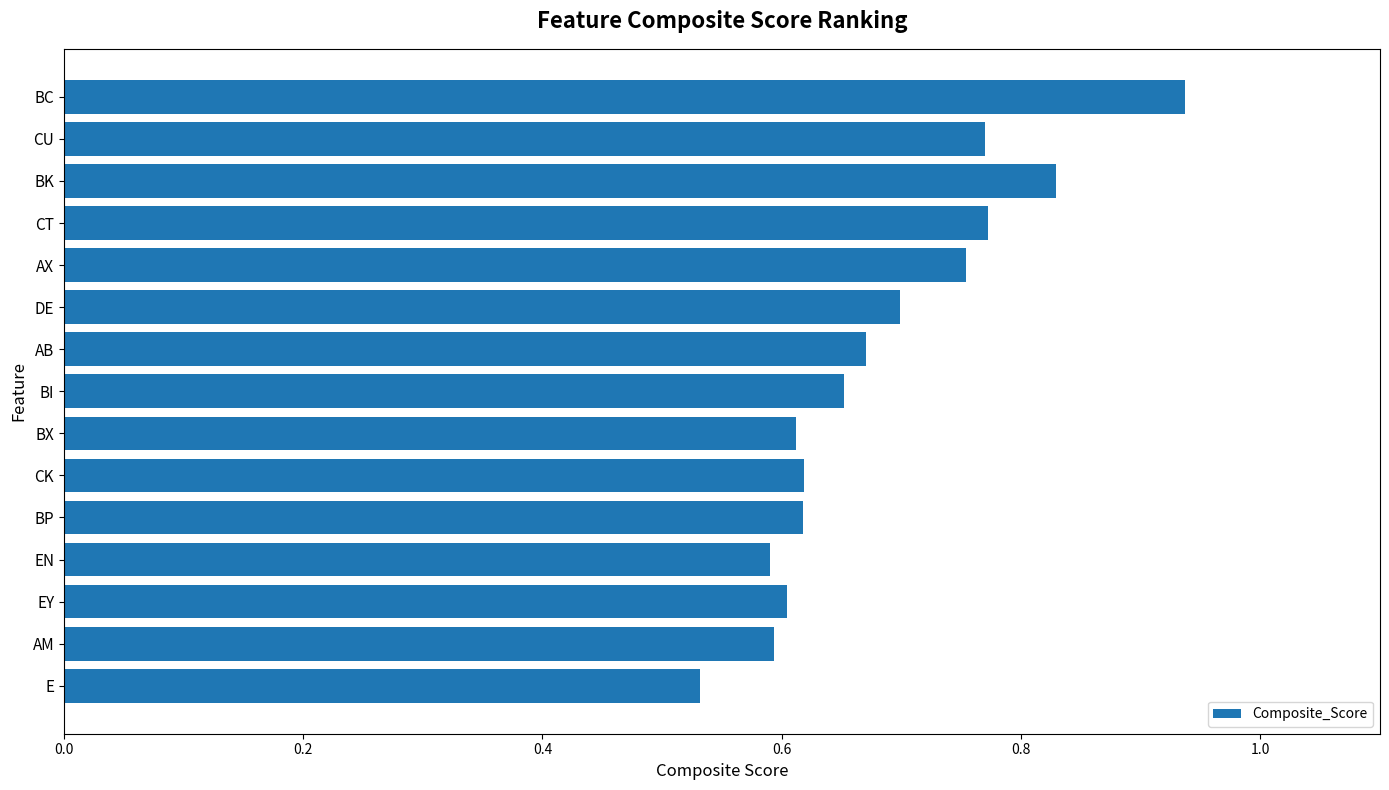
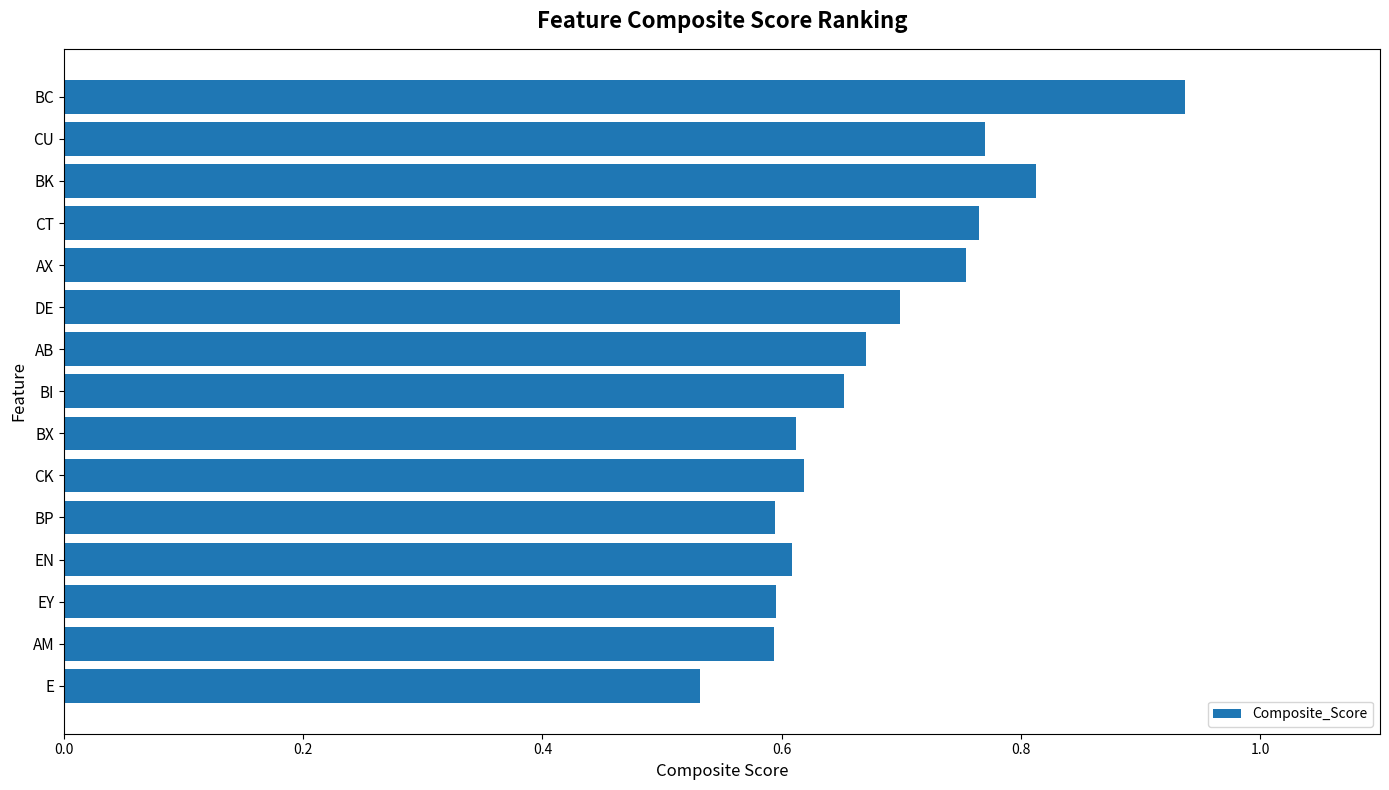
  {
    "BC": 0.937,
    "CU": 0.770,
-   "BK": 0.830,
-   "CT": 0.772,
+   "BK": 0.813,
+   "CT": 0.765,
    "AX": 0.754,
    "DE": 0.698,
    "AB": 0.671,
    "BI": 0.652,
    "BX": 0.612,
    "CK": 0.619,
-   "BP": 0.617,
-   "EN": 0.590,
-   "EY": 0.605,
+   "BP": 0.595,
+   "EN": 0.608,
+   "EY": 0.595,
    "AM": 0.593,
    "E": 0.532
  }
